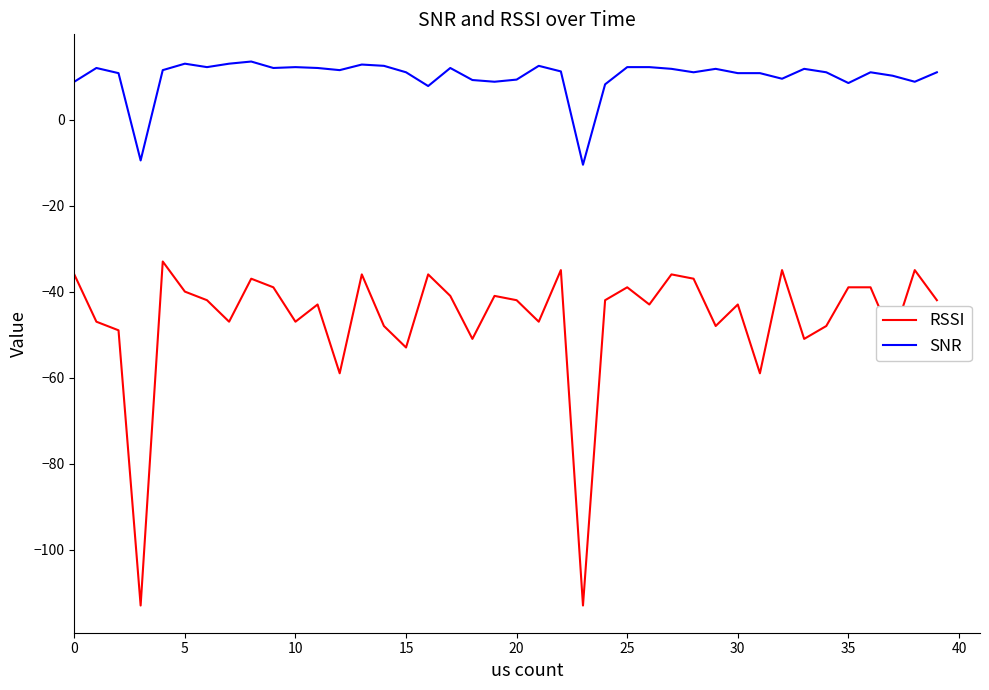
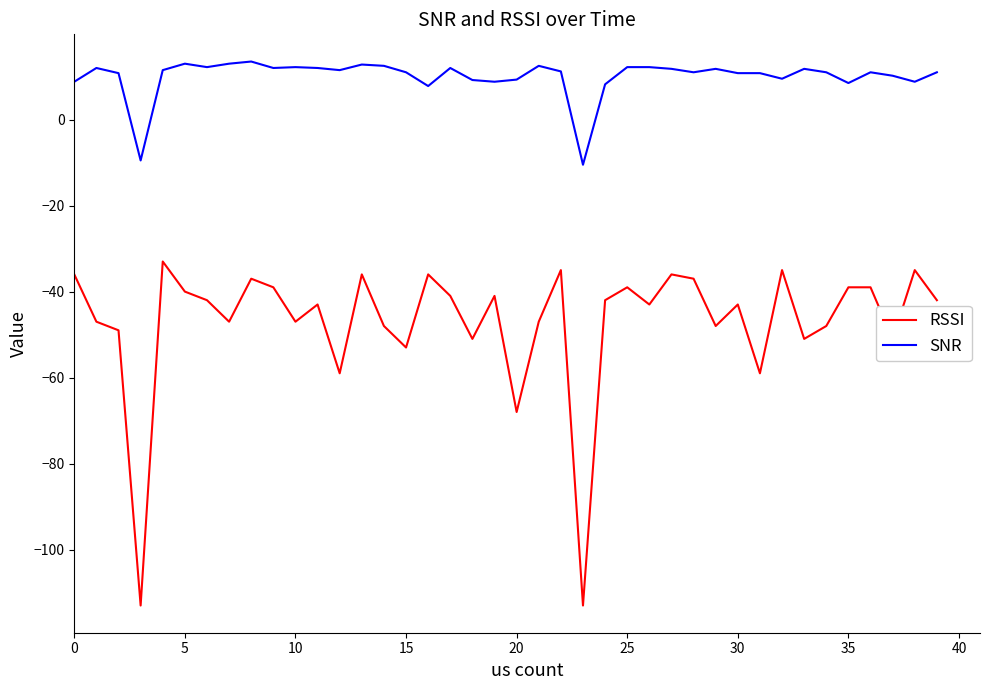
  {
    "RSSI": {
      "0": -36,
      "5": -40,
      "10": -47,
      "15": -53,
-     "20": -42,
+     "20": -68,
      "25": -39,
      "30": -43,
      "35": -39
    },
    "SNR": {
      "0": 9,
      "5": 13,
      "10": 12,
      "15": 11,
      "20": 9,
      "25": 12,
      "30": 11,
      "35": 9
    }
  }
